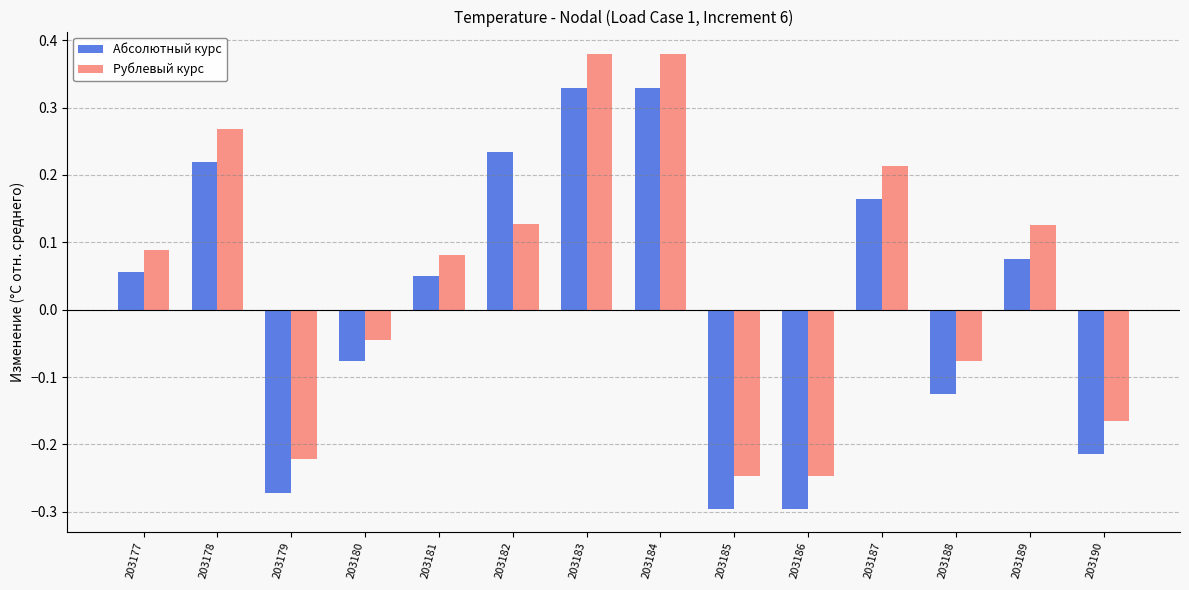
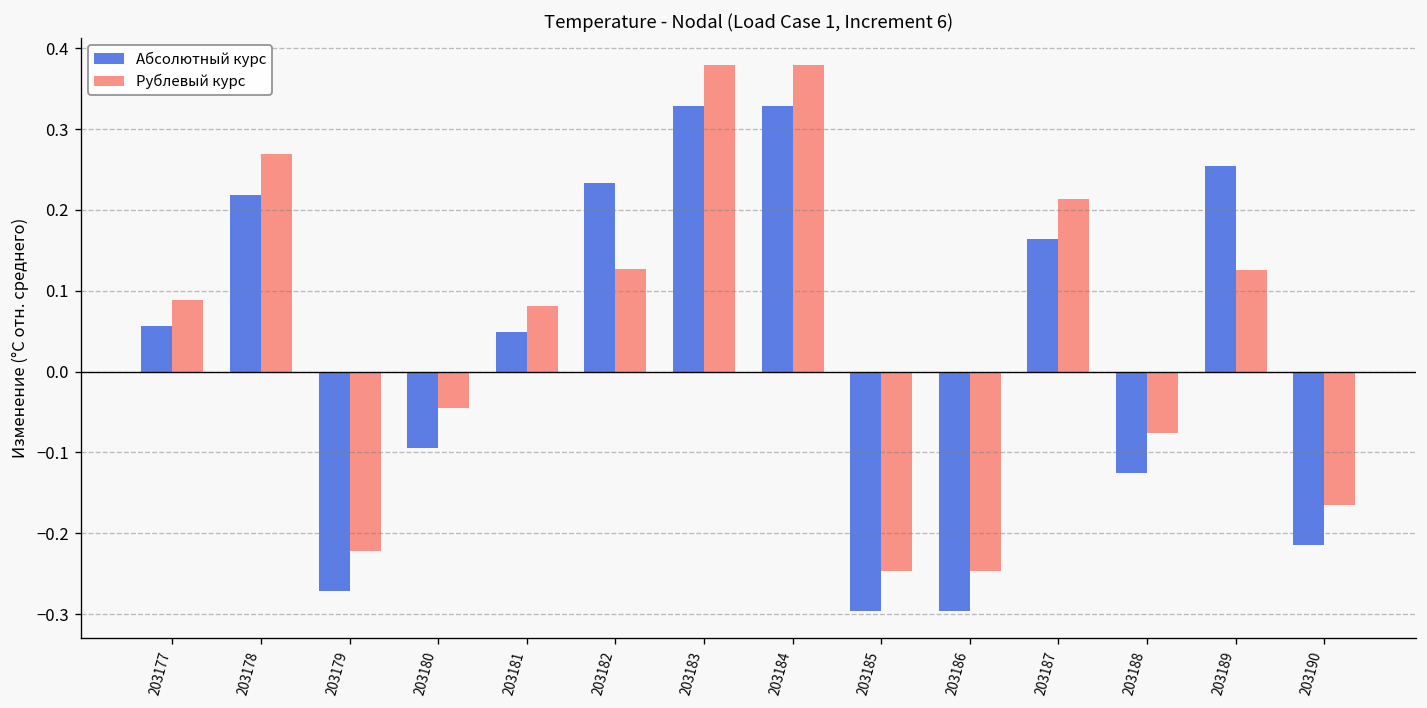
  {
    "Абсолютный курс": {
      "203177": 0.06,
      "203178": 0.22,
      "203179": -0.27,
-     "203180": -0.08,
+     "203180": -0.10,
      "203181": 0.05,
      "203182": 0.23,
      "203183": 0.33,
      "203184": 0.33,
      "203185": -0.30,
      "203186": -0.30,
      "203187": 0.16,
      "203188": -0.13,
-     "203189": 0.08,
+     "203189": 0.25,
      "203190": -0.21
    },
    "Рублевый курс": {
      "203177": 0.09,
      "203178": 0.27,
      "203179": -0.22,
      "203180": -0.05,
      "203181": 0.08,
      "203182": 0.13,
      "203183": 0.38,
      "203184": 0.38,
      "203185": -0.25,
      "203186": -0.25,
      "203187": 0.21,
      "203188": -0.08,
      "203189": 0.13,
      "203190": -0.16
    }
  }
